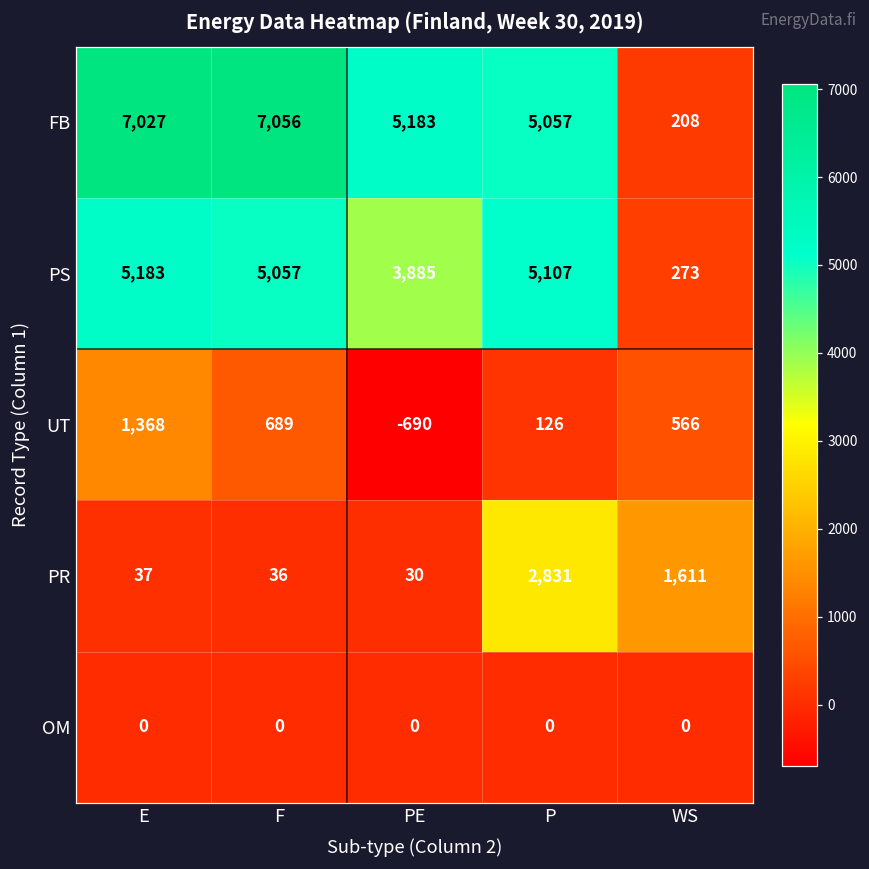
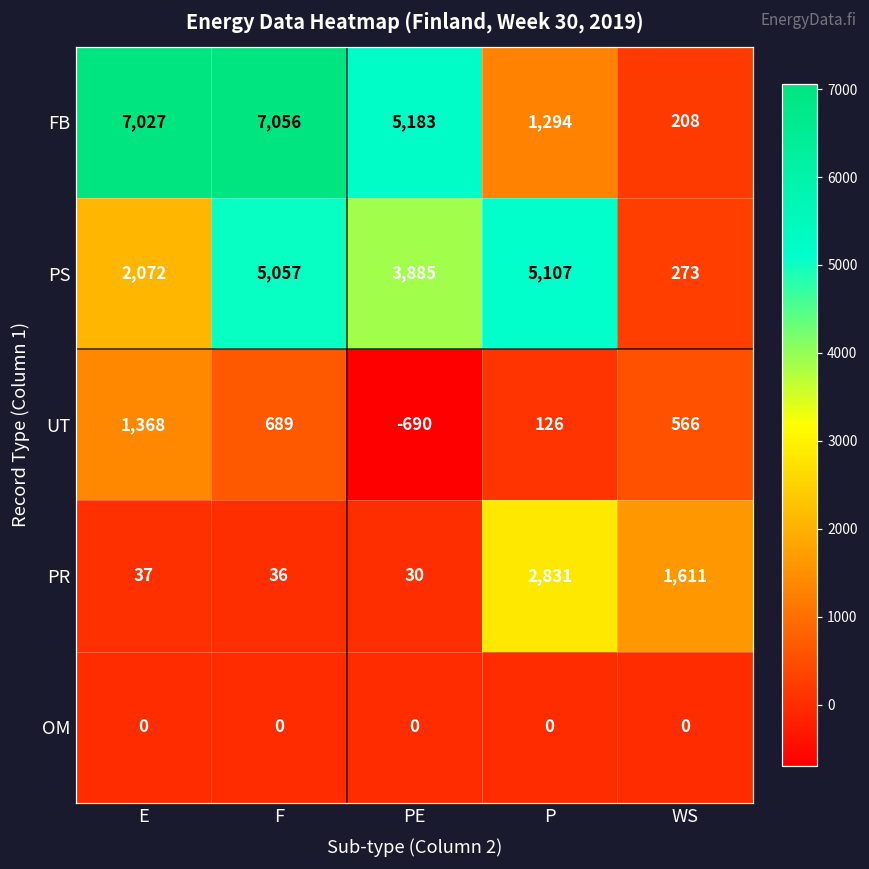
  {
    "FB": {
      "E": "7,027",
      "F": "7,056",
      "PE": "5,183",
-     "P": "5,057",
+     "P": "1,294",
      "WS": "208"
    },
    "PS": {
-     "E": "5,183",
+     "E": "2,072",
      "F": "5,057",
      "PE": "3,885",
      "P": "5,107",
      "WS": "273"
    },
    "UT": {
      "E": "1,368",
      "F": "689",
      "PE": "-690",
      "P": "126",
      "WS": "566"
    },
    "PR": {
      "E": "37",
      "F": "36",
      "PE": "30",
      "P": "2,831",
      "WS": "1,611"
    },
    "OM": {
      "E": "0",
      "F": "0",
      "PE": "0",
      "P": "0",
      "WS": "0"
    }
  }
